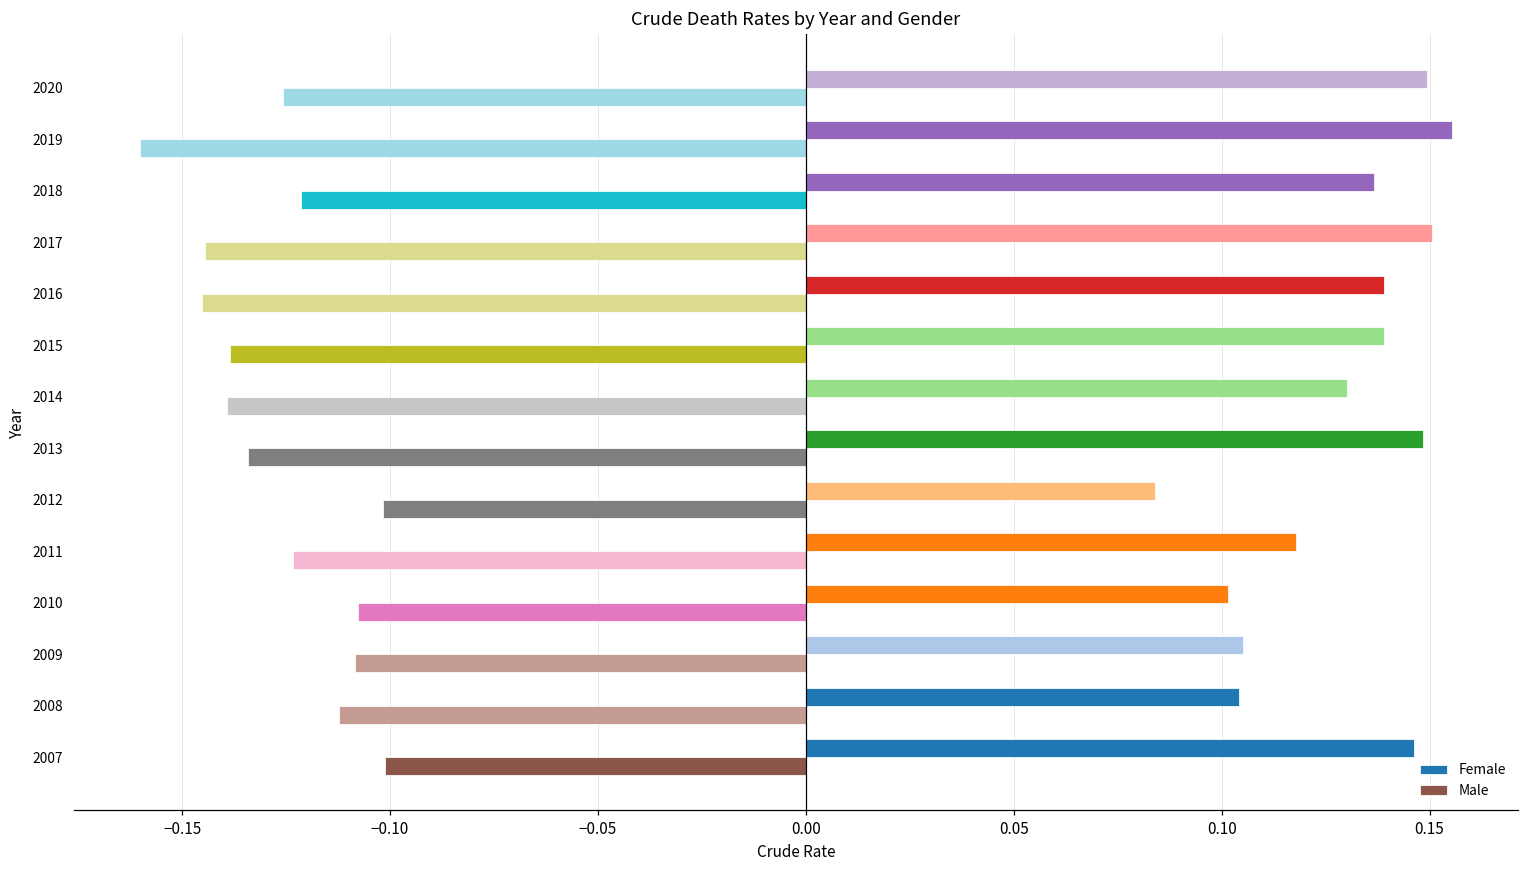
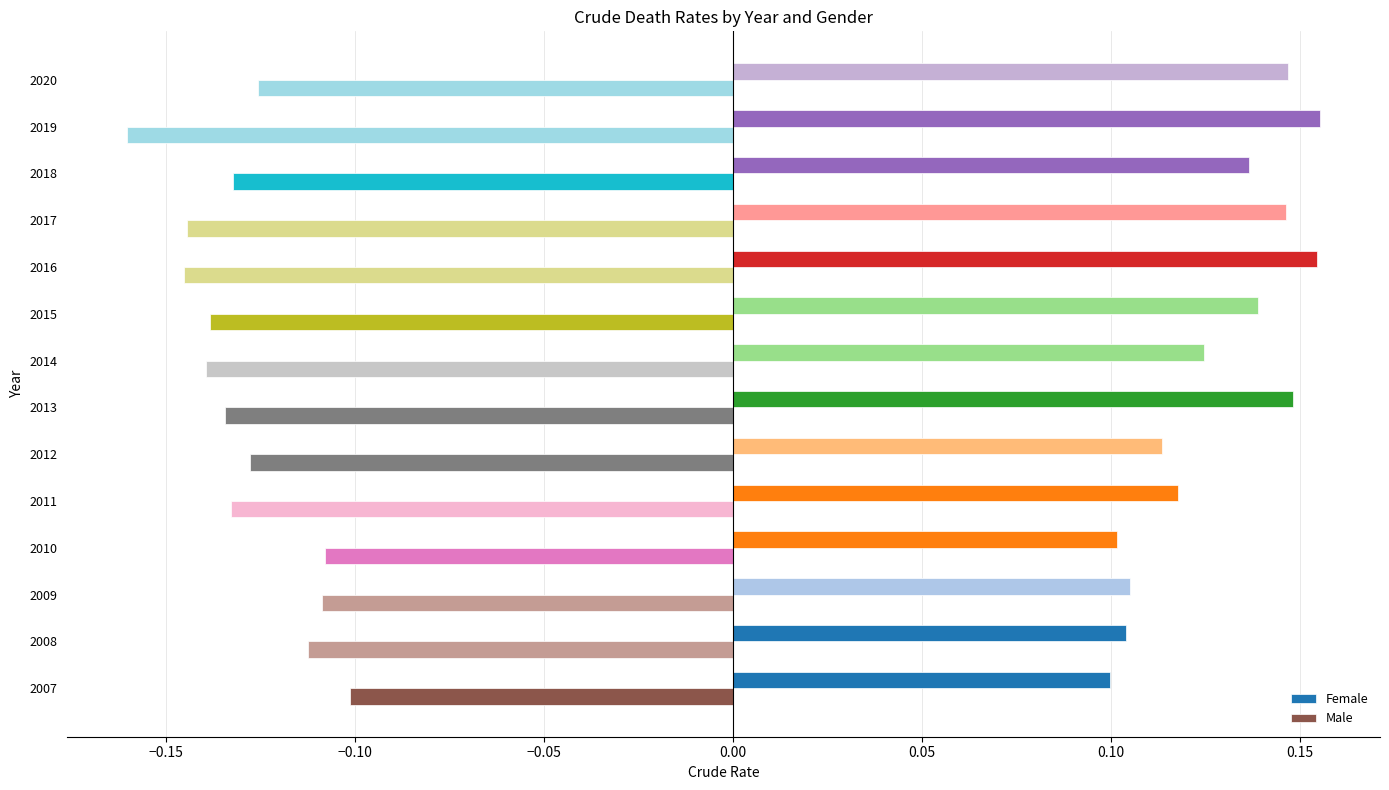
  {
    "Female": {
-     "2020": 0.150,
+     "2020": 0.147,
      "2019": 0.155,
      "2018": 0.137,
-     "2017": 0.151,
-     "2016": 0.139,
+     "2017": 0.146,
+     "2016": 0.154,
      "2015": 0.139,
-     "2014": 0.130,
+     "2014": 0.125,
      "2013": 0.148,
-     "2012": 0.084,
+     "2012": 0.114,
      "2011": 0.118,
      "2010": 0.102,
      "2009": 0.105,
      "2008": 0.104,
-     "2007": 0.146
+     "2007": 0.100
    },
    "Male": {
      "2020": -0.126,
      "2019": -0.160,
-     "2018": -0.121,
+     "2018": -0.132,
      "2017": -0.144,
      "2016": -0.145,
      "2015": -0.138,
      "2014": -0.139,
      "2013": -0.134,
-     "2012": -0.102,
-     "2011": -0.123,
+     "2012": -0.128,
+     "2011": -0.133,
      "2010": -0.108,
      "2009": -0.108,
      "2008": -0.112,
      "2007": -0.101
    }
  }
